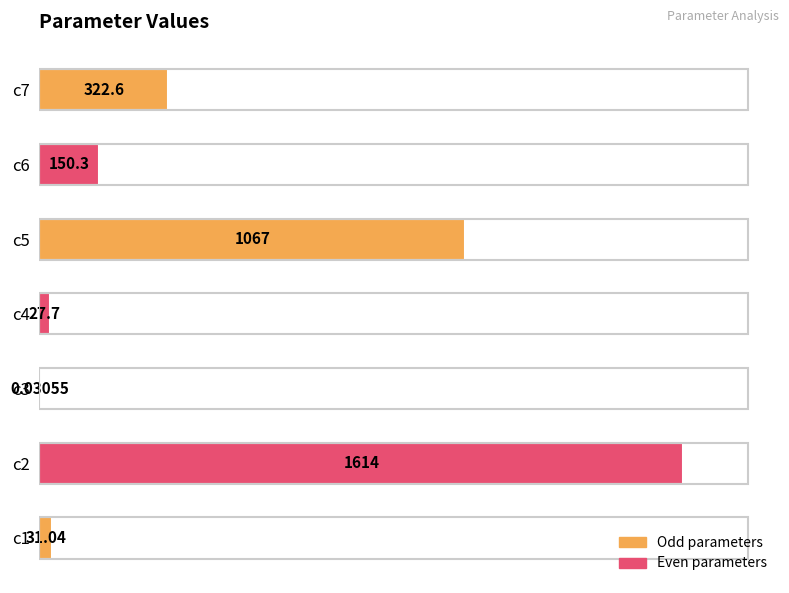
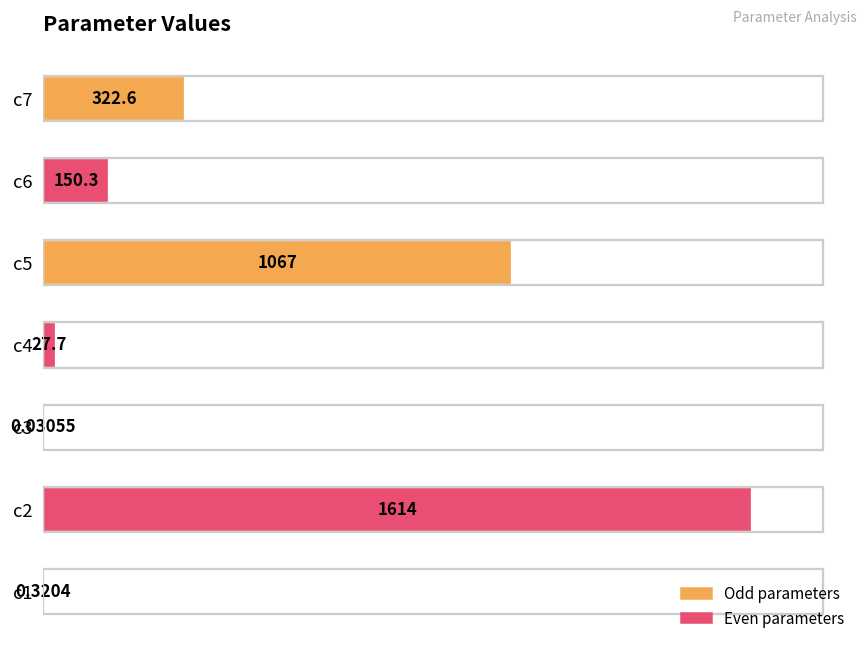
  {
    "c7": 322.6,
    "c6": 150.3,
    "c5": 1067,
    "c4": 27.7,
    "c3": 0.03055,
    "c2": 1614,
-   "c1": 31.04
+   "c1": 0.3204
  }
